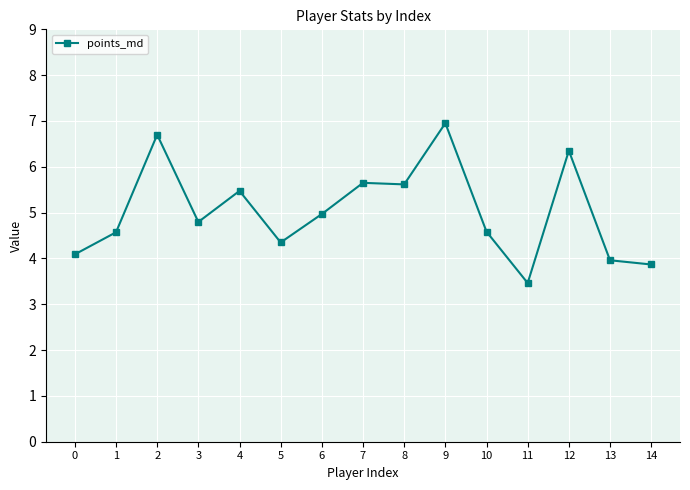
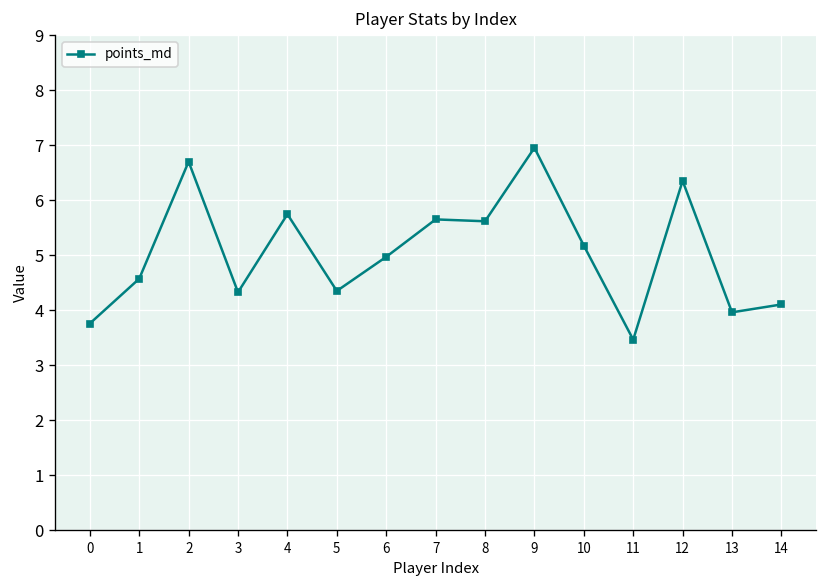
  {
-   "0": 4.1,
+   "0": 3.8,
    "1": 4.6,
    "2": 6.7,
-   "3": 4.8,
-   "4": 5.5,
+   "3": 4.3,
+   "4": 5.7,
    "5": 4.3,
    "6": 5.0,
    "7": 5.7,
    "8": 5.6,
    "9": 7.0,
-   "10": 4.6,
+   "10": 5.2,
    "11": 3.5,
    "12": 6.4,
    "13": 4.0,
-   "14": 3.9
+   "14": 4.1
  }
